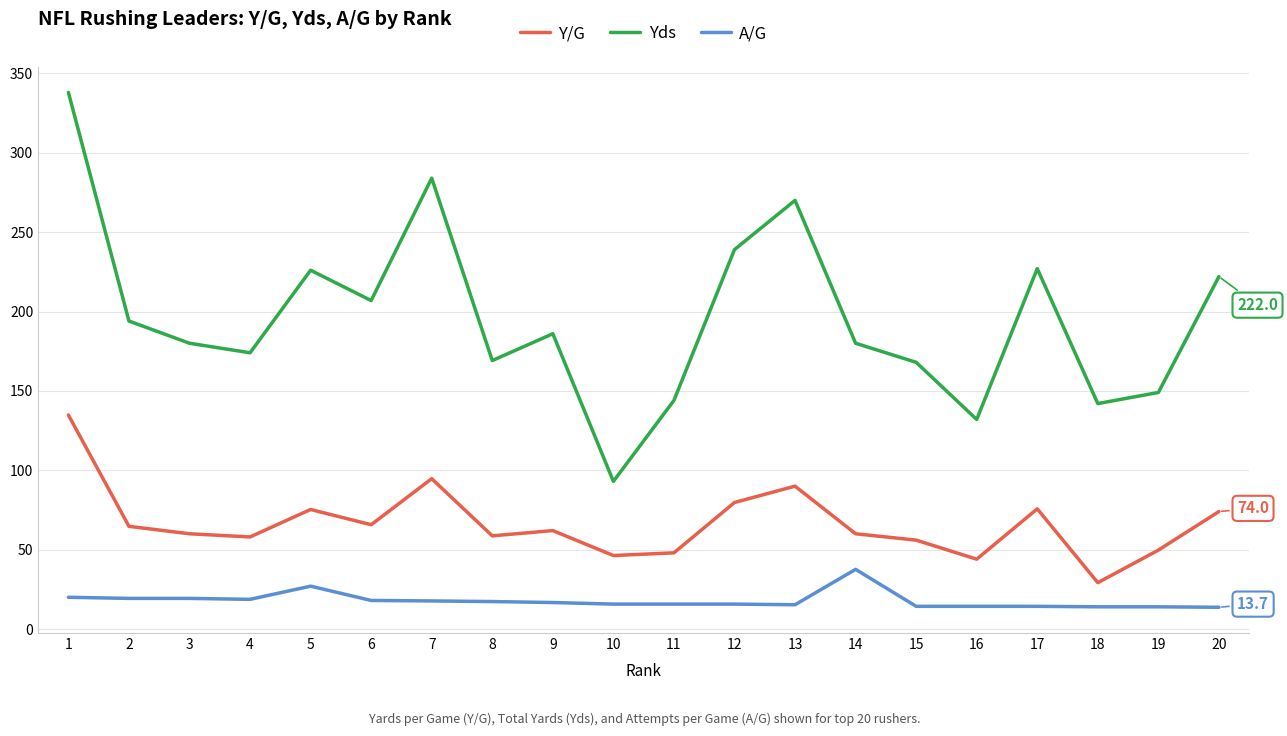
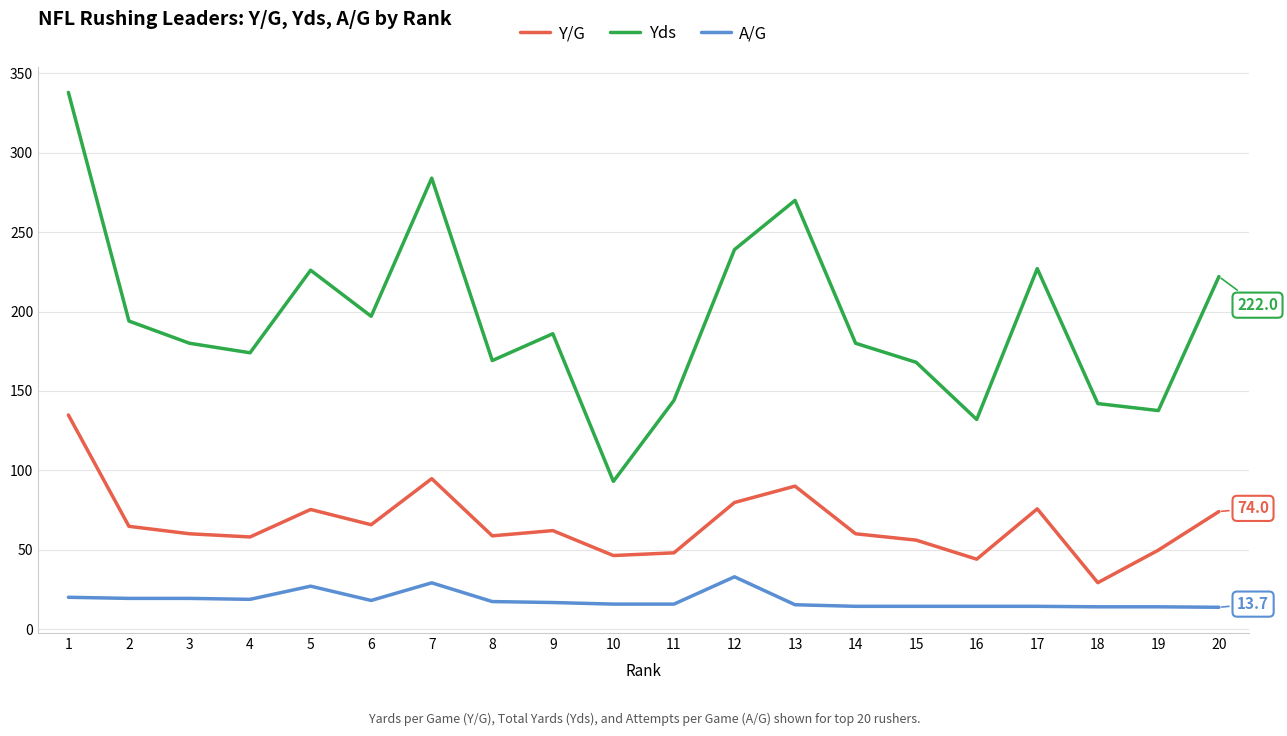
  {
    "Y/G": {
      "1": 135,
      "2": 65,
      "3": 60,
      "4": 58,
      "5": 75,
      "6": 66,
      "7": 95,
      "8": 59,
      "9": 62,
      "10": 46,
      "11": 48,
      "12": 80,
      "13": 90,
      "14": 60,
      "15": 56,
      "16": 44,
      "17": 76,
      "18": 29,
      "19": 50
    },
    "Yds": {
      "1": 338,
      "2": 194,
      "3": 180,
      "4": 174,
      "5": 226,
-     "6": 207,
+     "6": 197,
      "7": 284,
      "8": 169,
      "9": 186,
      "10": 93,
      "11": 144,
      "12": 239,
      "13": 270,
      "14": 180,
      "15": 168,
      "16": 132,
      "17": 227,
      "18": 142,
-     "19": 149
+     "19": 138
    },
    "A/G": {
      "1": 20,
      "2": 19,
      "3": 19,
      "4": 19,
      "5": 27,
      "6": 18,
-     "7": 18,
+     "7": 29,
      "8": 17,
      "9": 17,
      "10": 16,
      "11": 16,
-     "12": 16,
+     "12": 33,
      "13": 15,
-     "14": 38,
+     "14": 14,
      "15": 14,
      "16": 14,
      "17": 14,
      "18": 14,
      "19": 14
    }
  }
